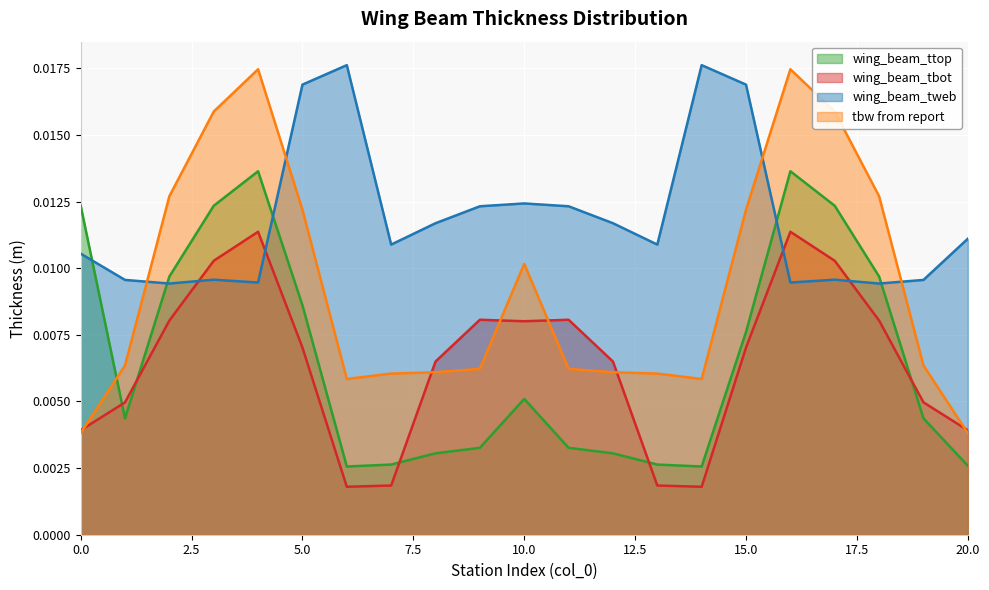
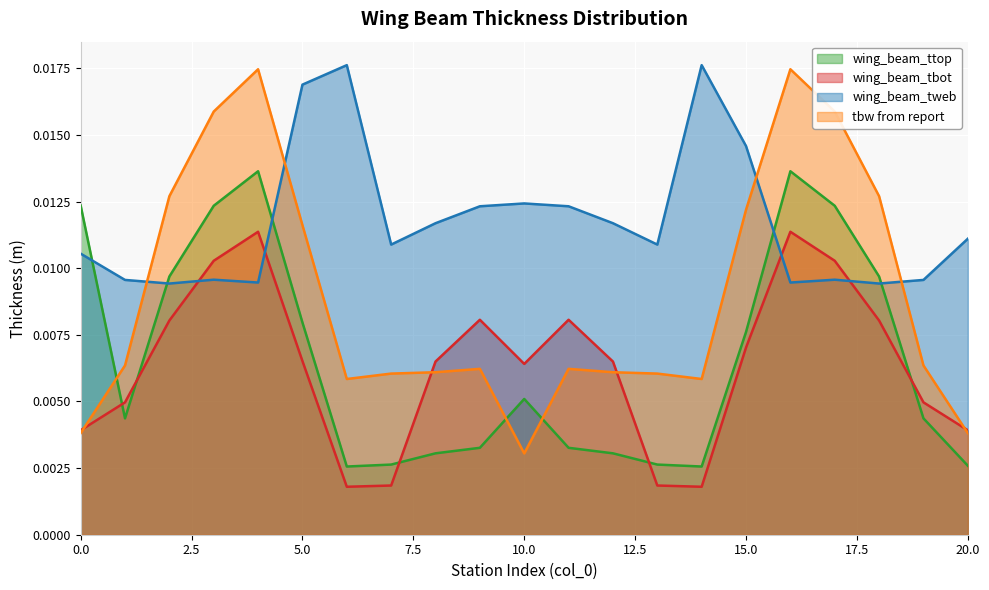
  {
    "wing_beam_ttop": {
      "0.0": 0.0124,
-     "5.0": 0.0086,
+     "5.0": 0.0080,
      "10.0": 0.0051,
      "15.0": 0.0076,
      "20.0": 0.0026
    },
    "wing_beam_tbot": {
      "0.0": 0.0039,
-     "5.0": 0.0070,
-     "10.0": 0.0080,
+     "5.0": 0.0065,
+     "10.0": 0.0064,
      "15.0": 0.0070,
      "20.0": 0.0039
    },
    "wing_beam_tweb": {
      "0.0": 0.0105,
      "5.0": 0.0169,
      "10.0": 0.0124,
-     "15.0": 0.0169,
+     "15.0": 0.0146,
      "20.0": 0.0111
    },
    "tbw from report": {
      "0.0": 0.0038,
-     "5.0": 0.0122,
-     "10.0": 0.0102,
+     "5.0": 0.0116,
+     "10.0": 0.0031,
      "15.0": 0.0122,
      "20.0": 0.0038
    }
  }
